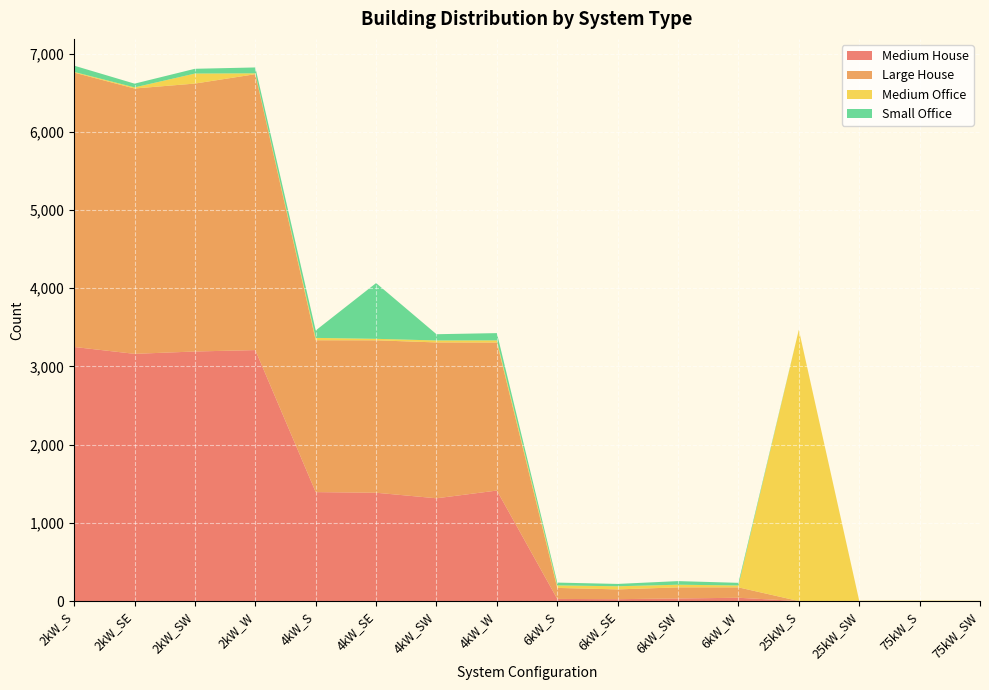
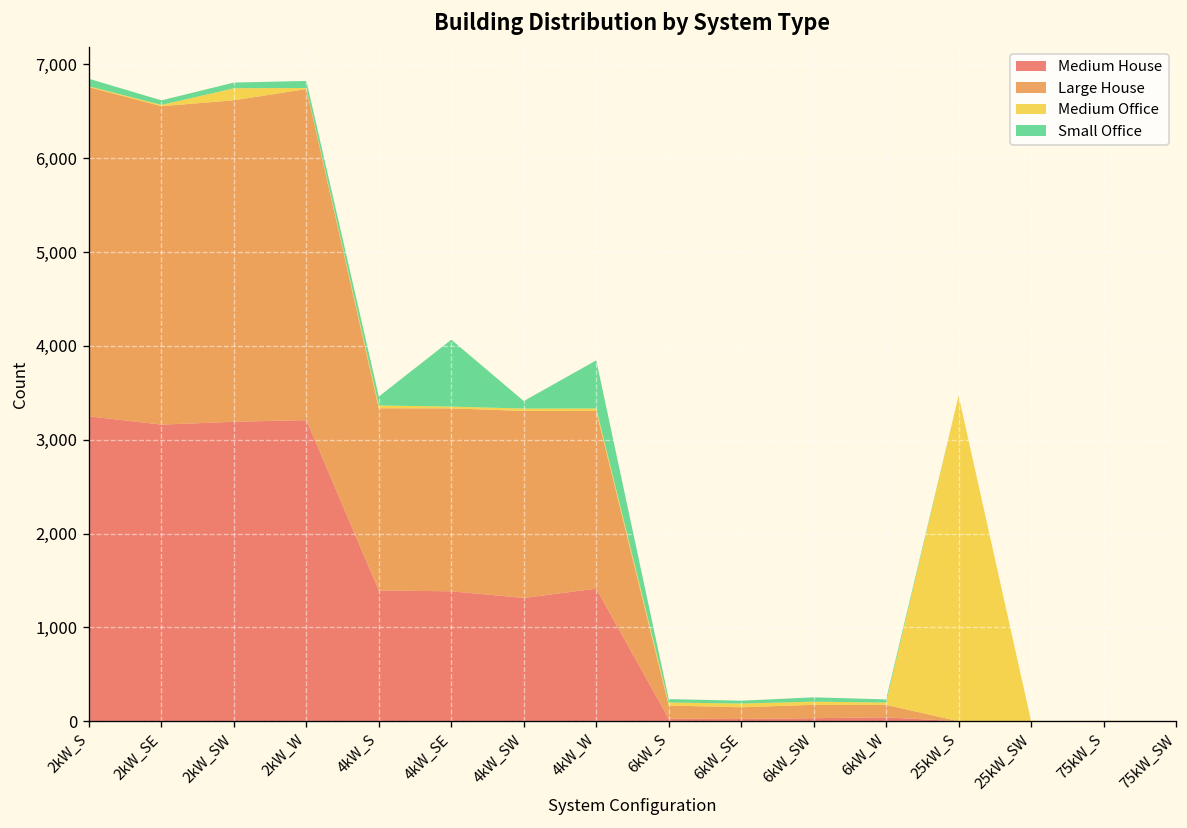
  {
    "Medium Office": {
      "2kW_SW": 100,
      "6kW_SW": 0
    },
    "Small Office": {
      "2kW_S": 100,
      "2kW_SE": 0,
      "2kW_SW": 100,
      "2kW_W": 100,
      "4kW_S": 100,
      "4kW_SE": 700,
      "4kW_SW": 100,
-     "4kW_W": 100,
+     "4kW_W": 500,
      "6kW_S": 0,
      "6kW_SW": 0,
      "6kW_W": 0
    }
  }
